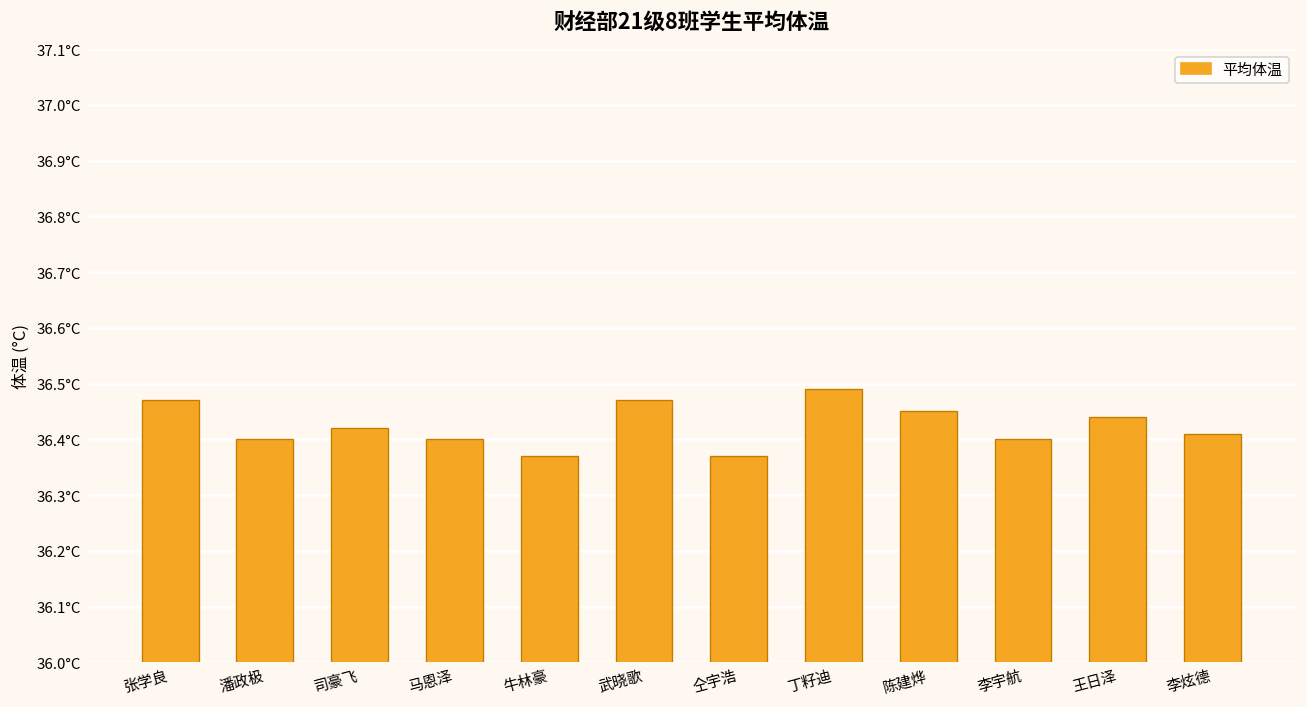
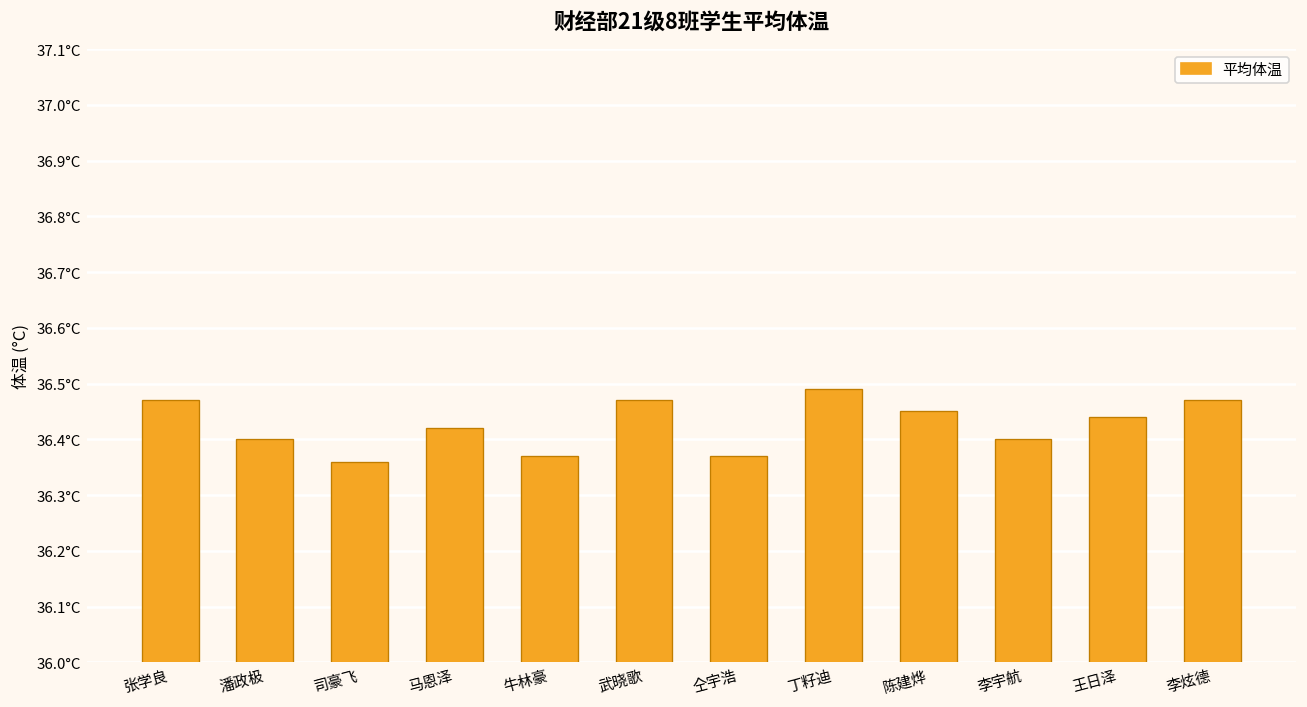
  {
    "张学良": "36.47°C",
    "潘政极": "36.40°C",
-   "司豪飞": "36.42°C",
-   "马恩泽": "36.40°C",
+   "司豪飞": "36.36°C",
+   "马恩泽": "36.42°C",
    "牛林豪": "36.37°C",
    "武晓歌": "36.47°C",
    "仝宇浩": "36.37°C",
    "丁籽迪": "36.49°C",
    "陈建烨": "36.45°C",
    "李宇航": "36.40°C",
    "王日泽": "36.44°C",
-   "李炫德": "36.41°C"
+   "李炫德": "36.47°C"
  }
